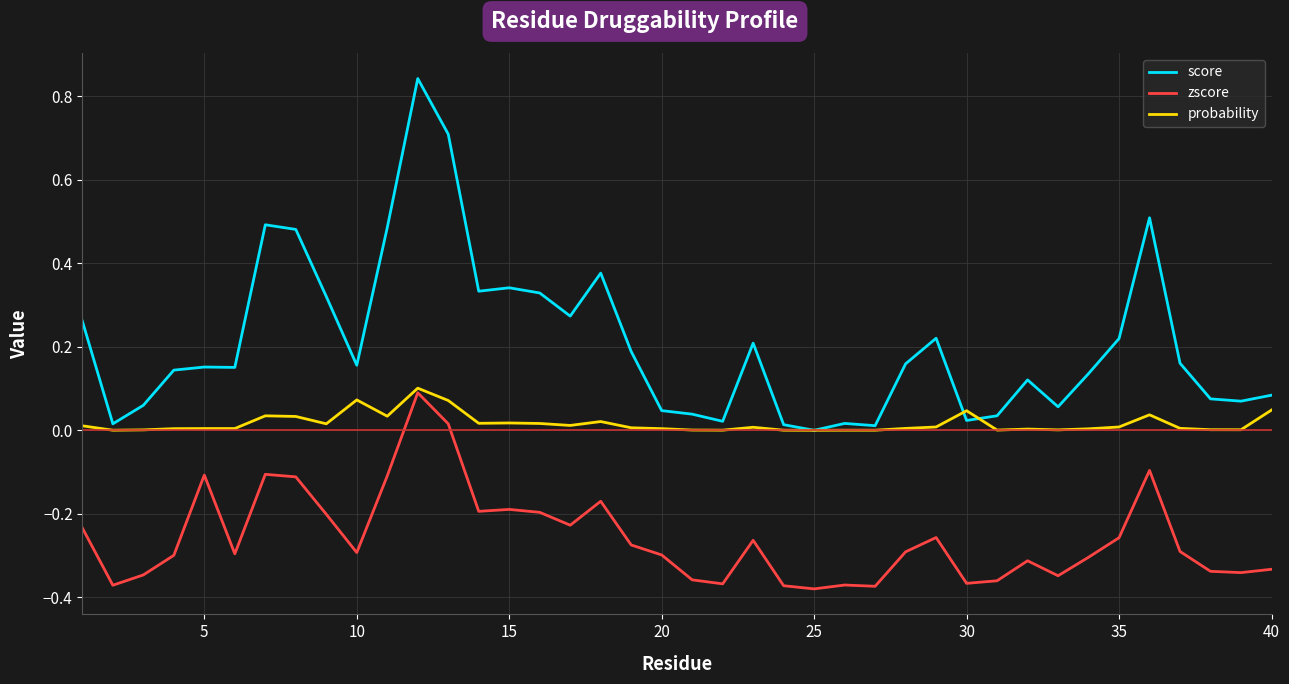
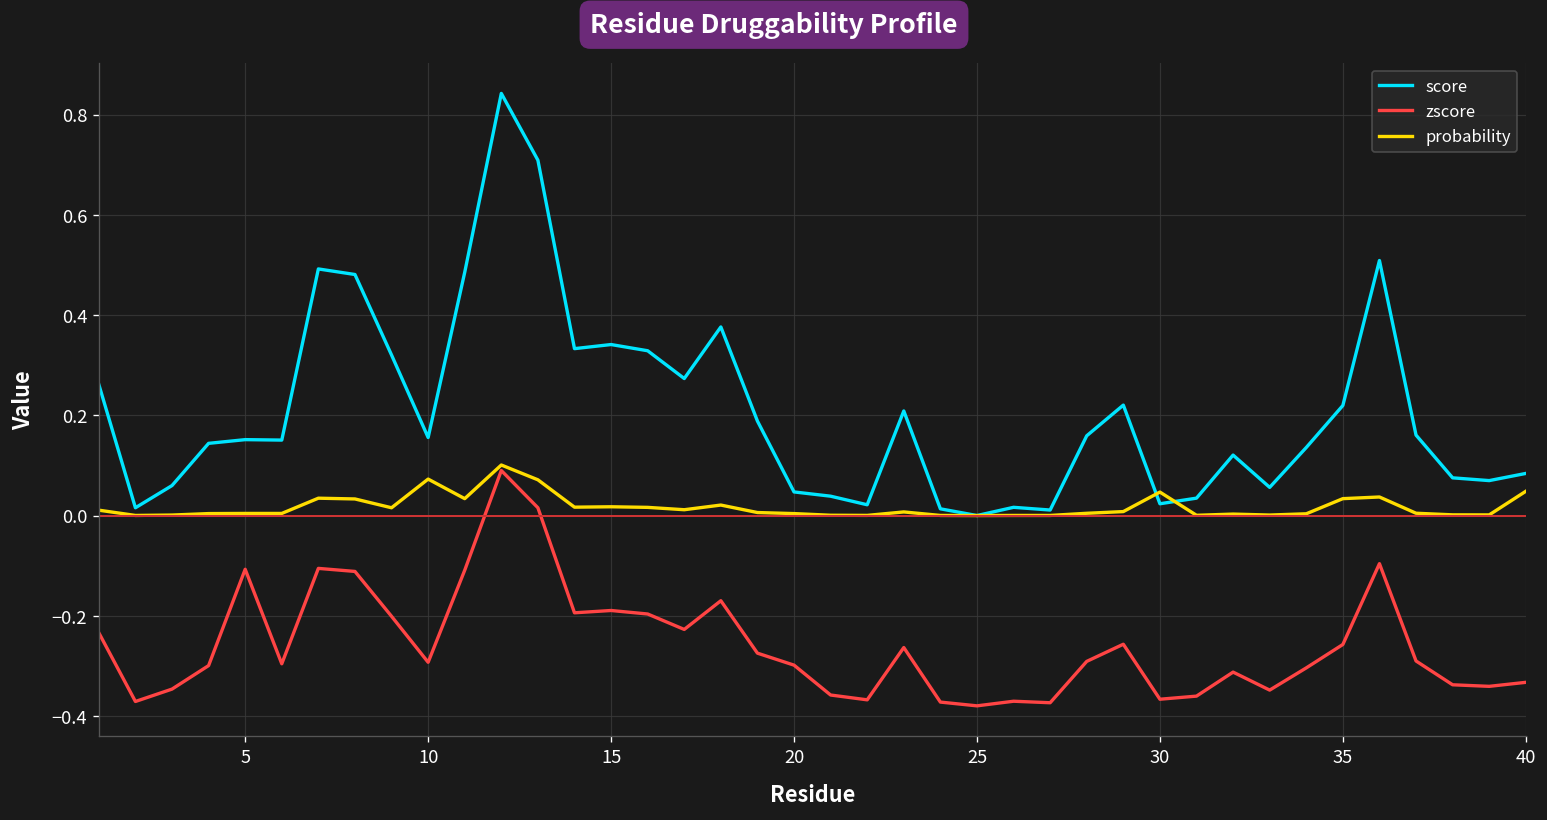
  {
    "score": {
      "5": 0.15,
      "10": 0.16,
      "15": 0.34,
      "20": 0.05,
      "30": 0.02,
      "35": 0.22,
      "40": 0.08
    },
    "zscore": {
      "5": -0.11,
      "10": -0.29,
      "15": -0.19,
      "20": -0.30,
      "25": -0.38,
      "30": -0.37,
      "35": -0.26,
      "40": -0.33
    },
    "probability": {
      "5": 0.00,
      "10": 0.07,
      "15": 0.02,
      "20": 0.00,
      "30": 0.05,
-     "35": 0.01,
+     "35": 0.03,
      "40": 0.05
    }
  }
